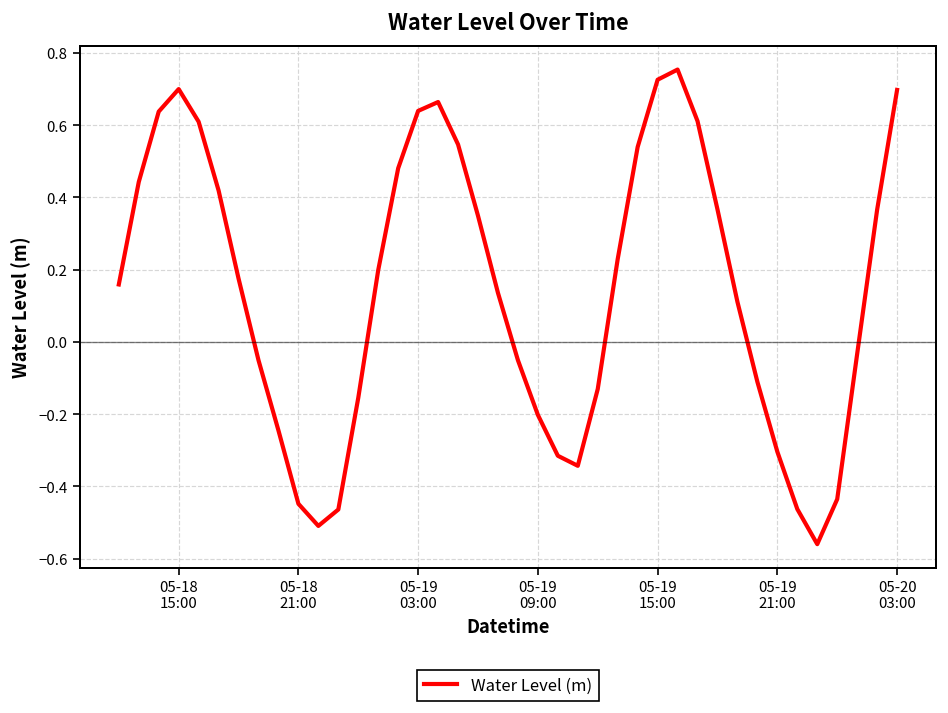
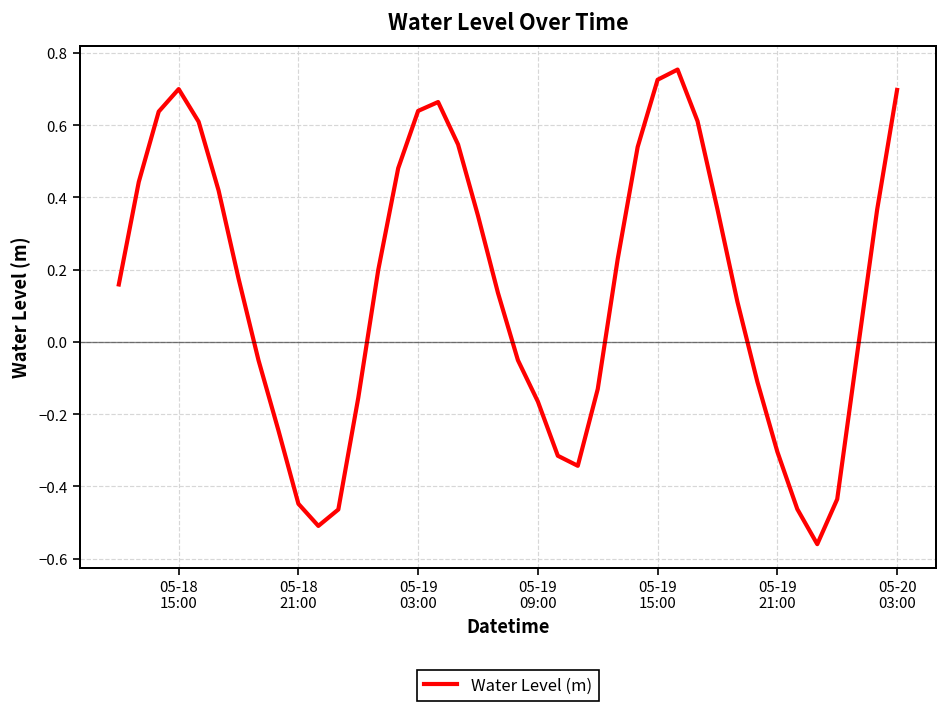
  {
    "05-18 15:00": 0.70,
    "05-18 21:00": -0.45,
    "05-19 03:00": 0.64,
-   "05-19 09:00": -0.20,
+   "05-19 09:00": -0.17,
    "05-19 15:00": 0.73,
    "05-19 21:00": -0.30,
    "05-20 03:00": 0.70
  }
